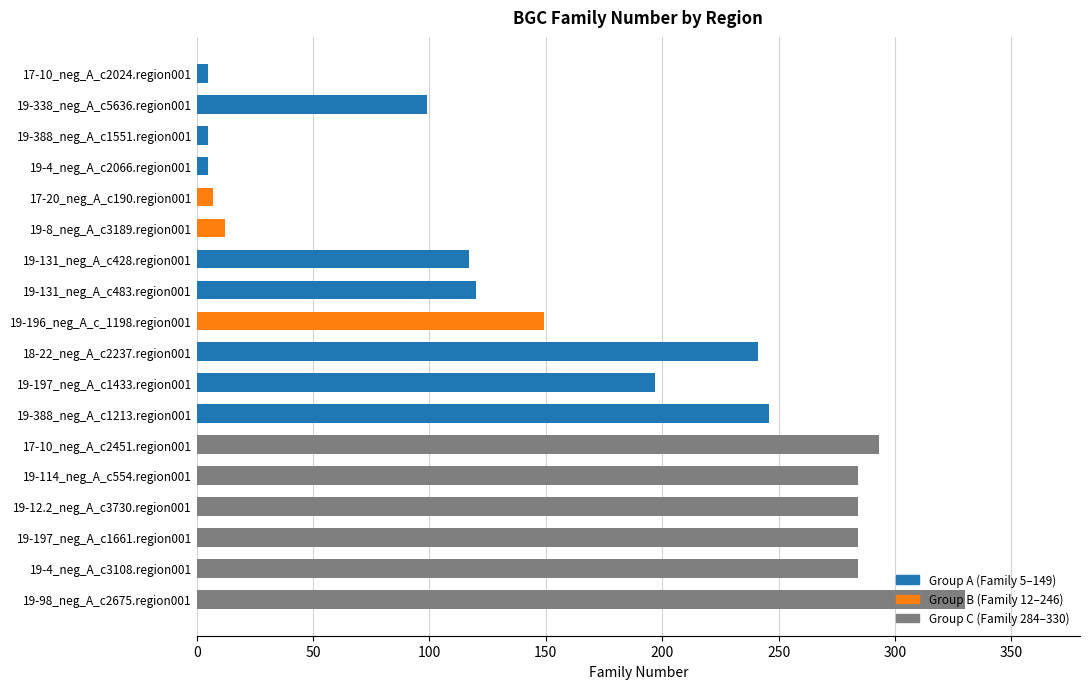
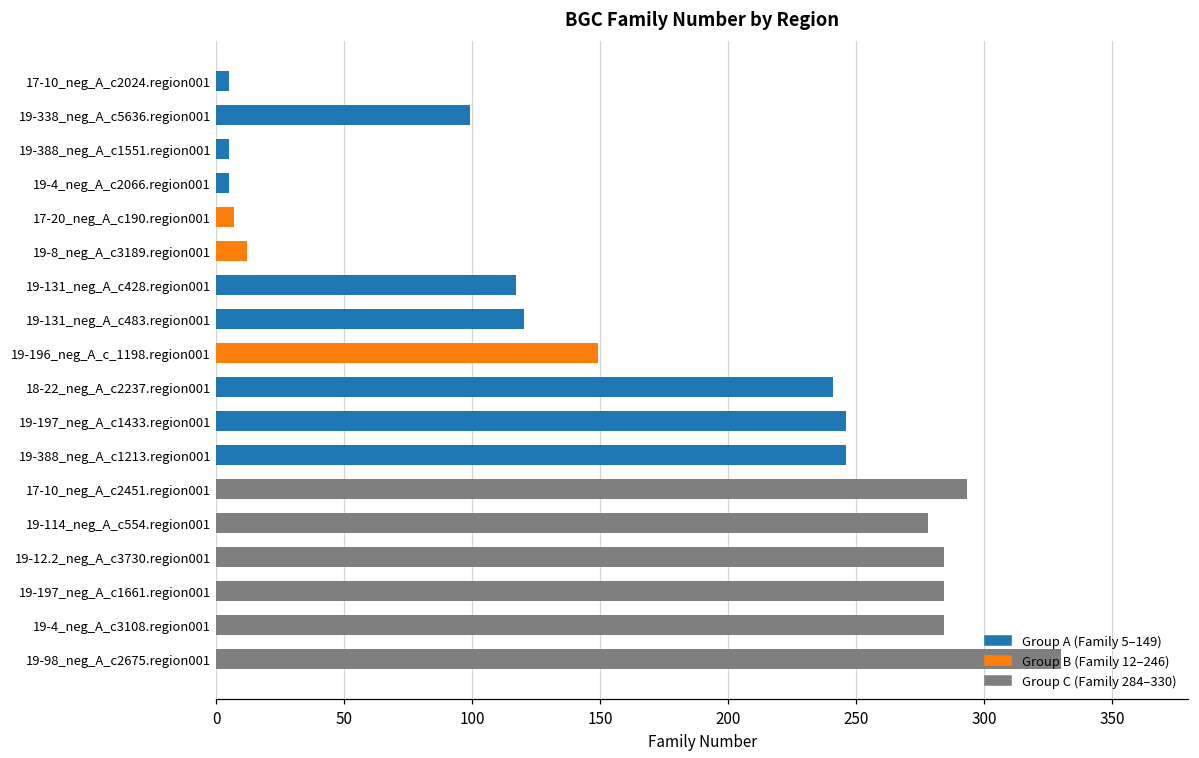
  {
    "17-10_neg_A_c2024.region001": 5,
    "19-338_neg_A_c5636.region001": 99,
    "19-388_neg_A_c1551.region001": 5,
    "19-4_neg_A_c2066.region001": 5,
    "17-20_neg_A_c190.region001": 7,
    "19-8_neg_A_c3189.region001": 12,
    "19-131_neg_A_c428.region001": 117,
    "19-131_neg_A_c483.region001": 120,
    "19-196_neg_A_c_1198.region001": 149,
    "18-22_neg_A_c2237.region001": 241,
-   "19-197_neg_A_c1433.region001": 197,
+   "19-197_neg_A_c1433.region001": 246,
    "19-388_neg_A_c1213.region001": 246,
    "17-10_neg_A_c2451.region001": 293,
-   "19-114_neg_A_c554.region001": 284,
+   "19-114_neg_A_c554.region001": 278,
    "19-12.2_neg_A_c3730.region001": 284,
    "19-197_neg_A_c1661.region001": 284,
    "19-4_neg_A_c3108.region001": 284,
    "19-98_neg_A_c2675.region001": 330
  }
